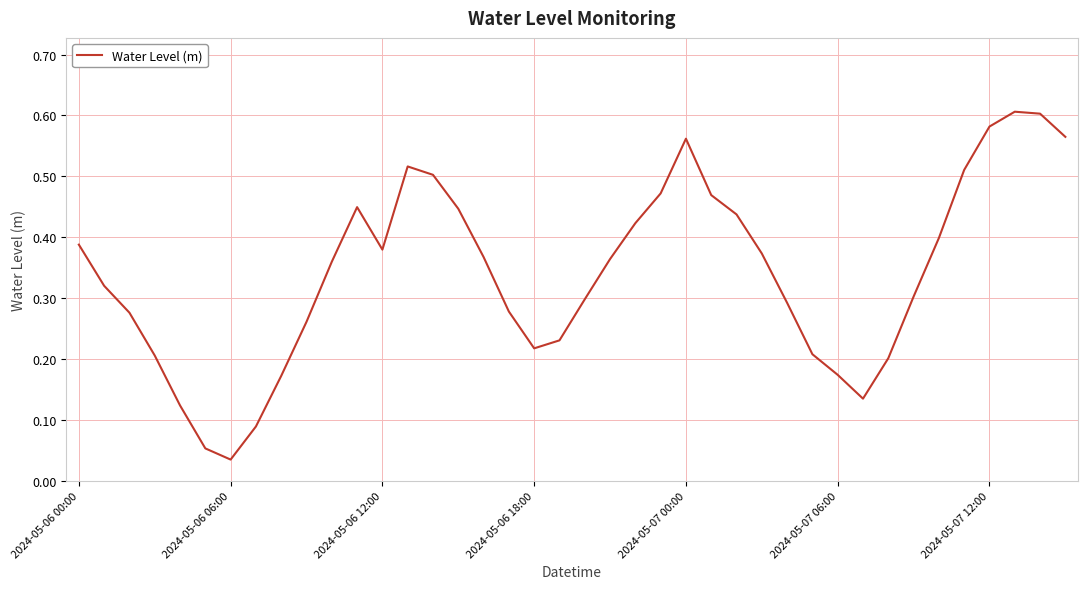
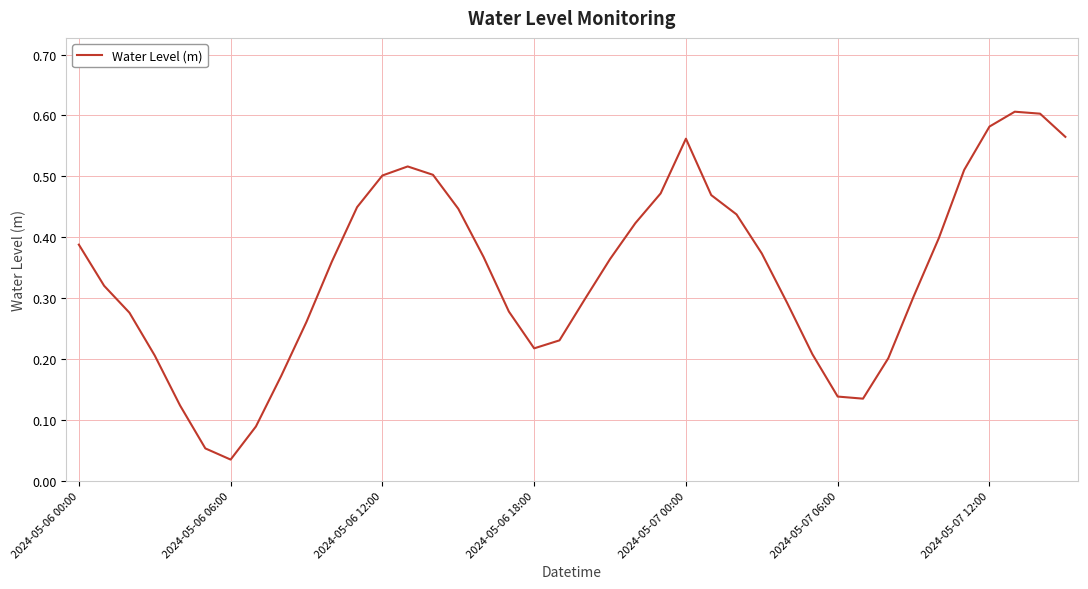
  {
    "2024-05-06 00:00": 0.39,
    "2024-05-06 06:00": 0.03,
-   "2024-05-06 12:00": 0.38,
+   "2024-05-06 12:00": 0.50,
    "2024-05-06 18:00": 0.22,
    "2024-05-07 00:00": 0.56,
-   "2024-05-07 06:00": 0.17,
+   "2024-05-07 06:00": 0.14,
    "2024-05-07 12:00": 0.58
  }
